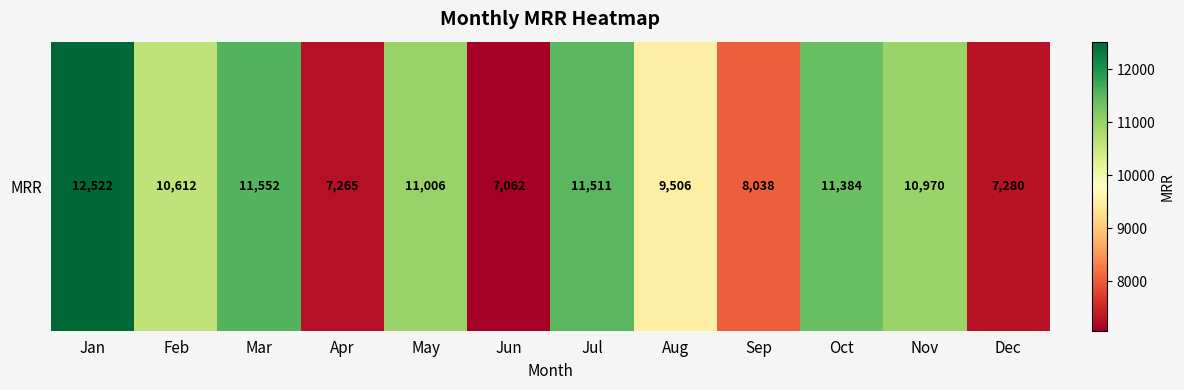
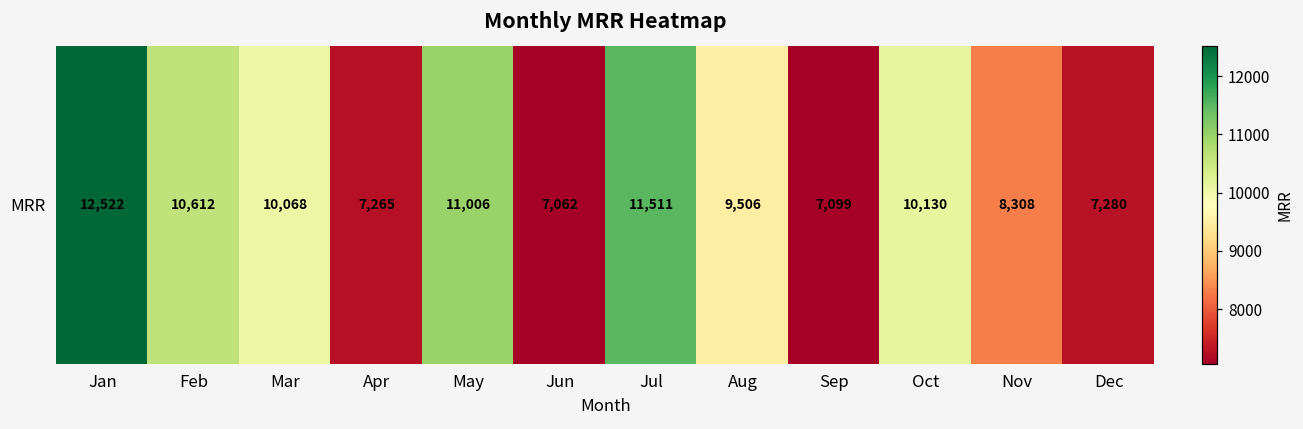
  {
    "MRR": {
      "Jan": "12,522",
      "Feb": "10,612",
-     "Mar": "11,552",
+     "Mar": "10,068",
      "Apr": "7,265",
      "May": "11,006",
      "Jun": "7,062",
      "Jul": "11,511",
      "Aug": "9,506",
-     "Sep": "8,038",
-     "Oct": "11,384",
-     "Nov": "10,970",
+     "Sep": "7,099",
+     "Oct": "10,130",
+     "Nov": "8,308",
      "Dec": "7,280"
    }
  }
